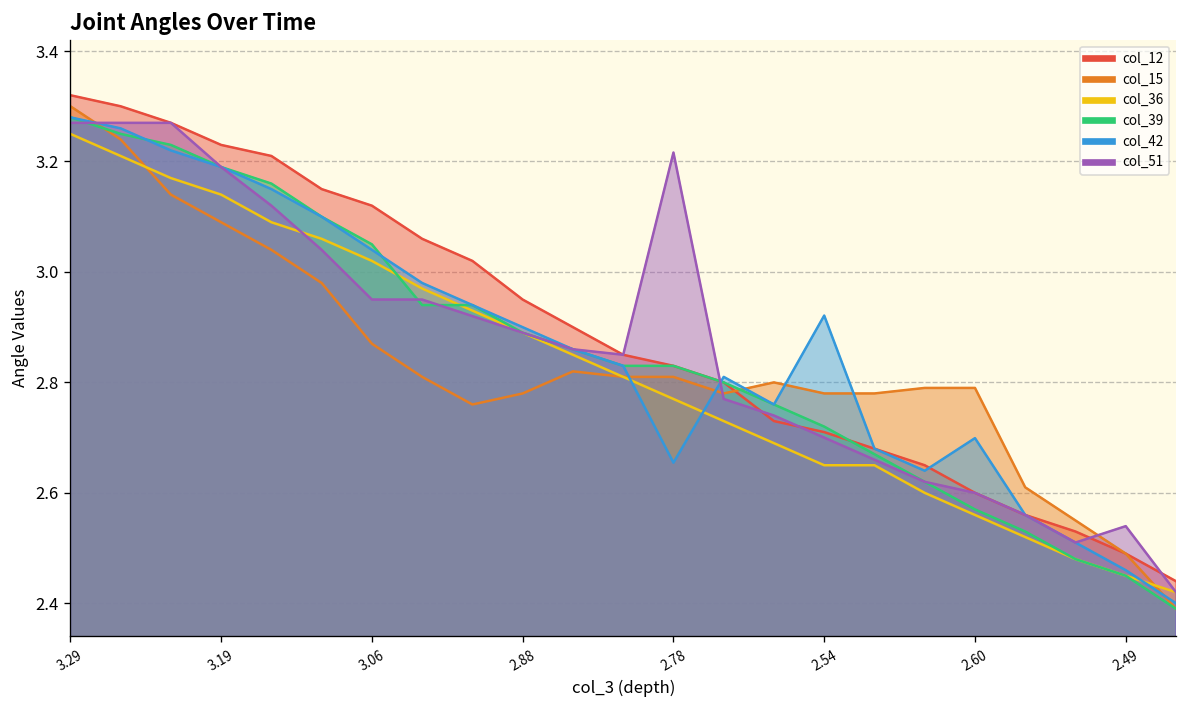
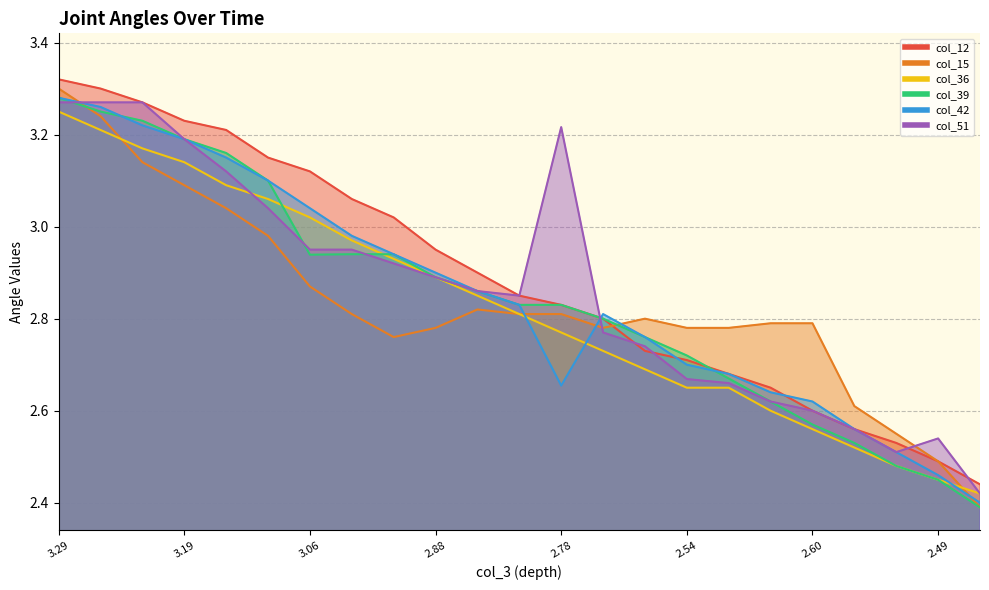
  {
    "col_39": {
-     "3.06": 3.05,
+     "3.06": 2.94,
      "2.54": 2.72,
      "2.60": 2.57
    },
    "col_42": {
      "3.06": 3.04,
      "2.88": 2.90,
      "2.78": 2.65,
-     "2.54": 2.92,
-     "2.60": 2.70,
+     "2.54": 2.70,
+     "2.60": 2.62,
      "2.49": 2.46
    },
    "col_51": {
      "3.29": 3.27,
      "3.06": 2.95,
      "2.78": 3.22,
-     "2.54": 2.70,
+     "2.54": 2.67,
      "2.49": 2.54
    }
  }
